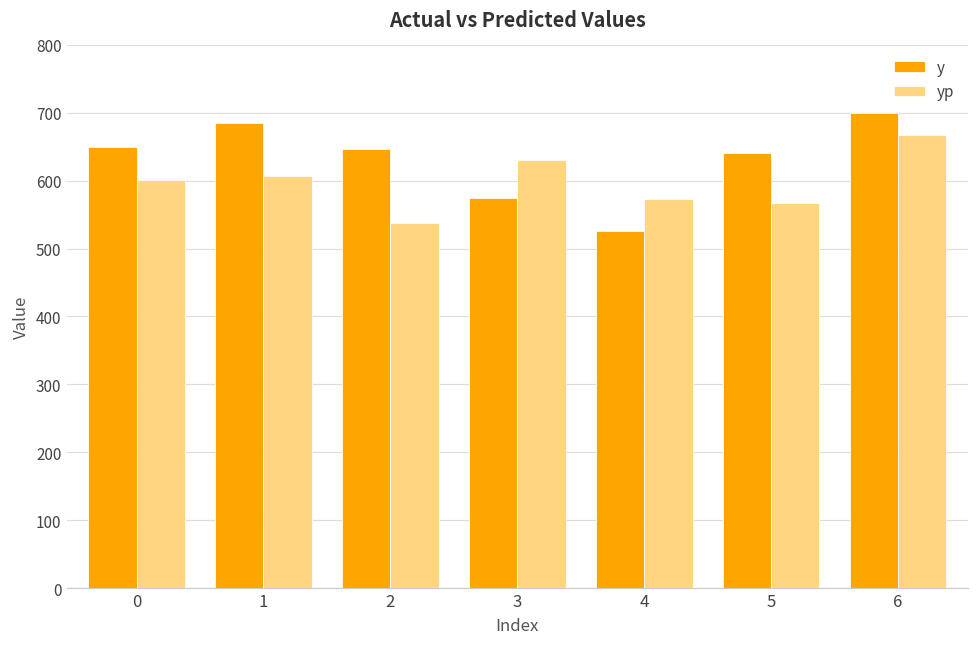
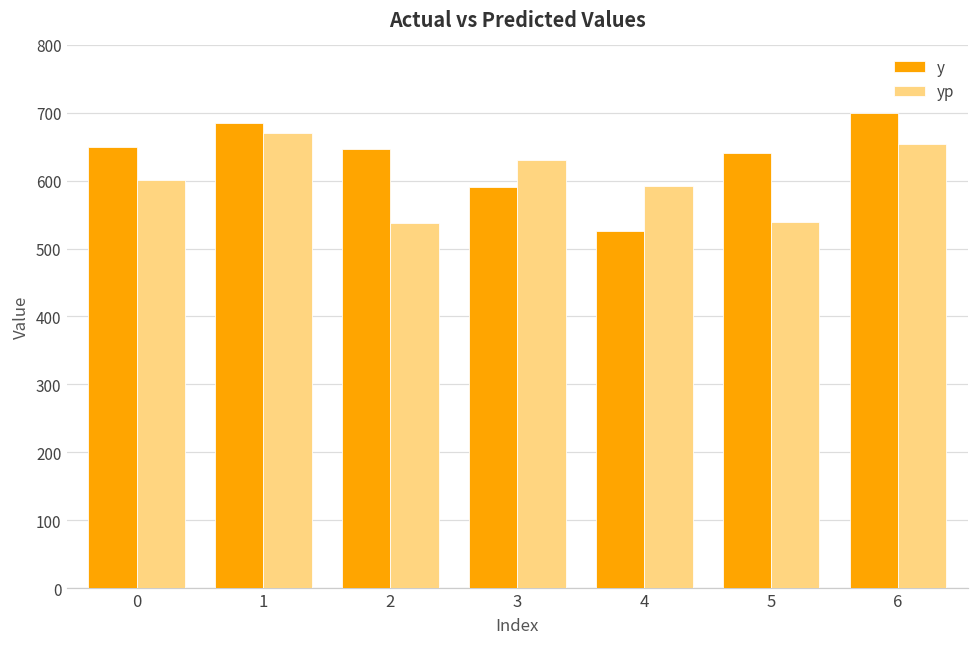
  {
    "y": {
      "0": 650,
      "1": 680,
      "2": 650,
-     "3": 580,
+     "3": 590,
      "4": 530,
      "5": 640,
      "6": 700
    },
    "yp": {
      "0": 600,
-     "1": 610,
+     "1": 670,
      "2": 540,
      "3": 630,
-     "4": 570,
-     "5": 570,
-     "6": 670
+     "4": 590,
+     "5": 540,
+     "6": 650
    }
  }
